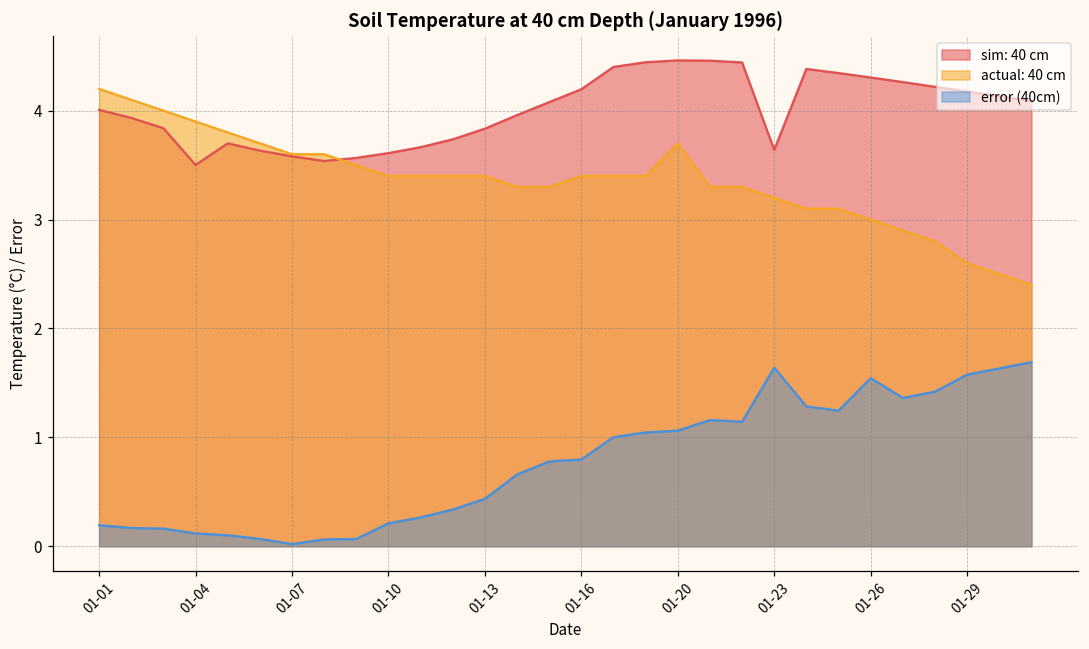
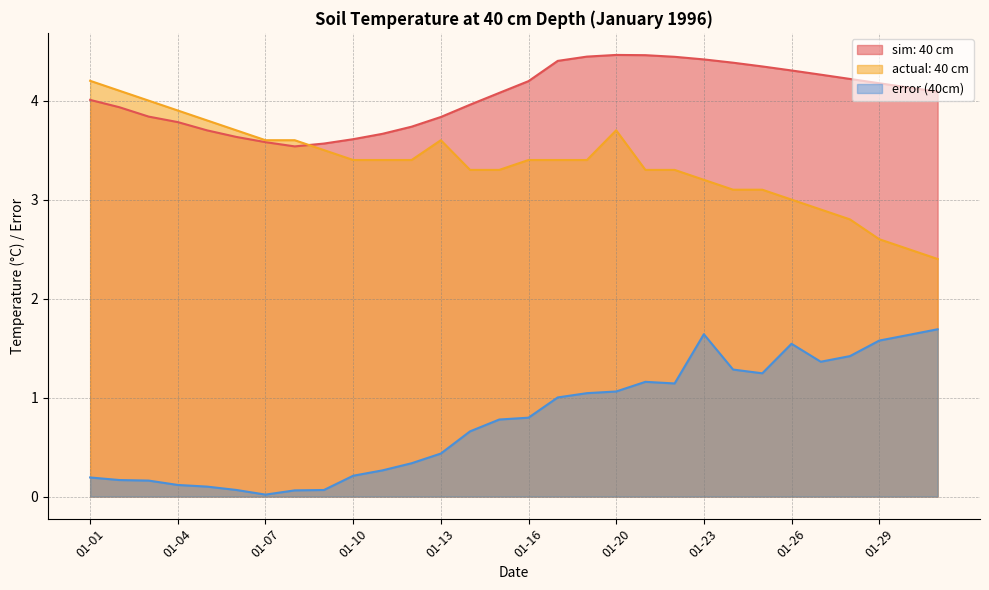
  {
    "sim: 40 cm": {
      "01-01": 4.0,
-     "01-04": 3.5,
+     "01-04": 3.8,
      "01-10": 3.6,
      "01-13": 3.8,
      "01-16": 4.2,
      "01-20": 4.5,
-     "01-23": 3.6,
+     "01-23": 4.4,
      "01-26": 4.3
    },
    "actual: 40 cm": {
      "01-01": 4.2,
      "01-04": 3.9,
      "01-10": 3.4,
-     "01-13": 3.4,
+     "01-13": 3.6,
      "01-16": 3.4,
      "01-20": 3.7,
      "01-23": 3.2,
      "01-26": 3.0,
      "01-29": 2.6
    },
    "error (40cm)": {
      "01-01": 0.2,
      "01-04": 0.1,
      "01-07": 0.0,
      "01-10": 0.2,
      "01-13": 0.4,
      "01-16": 0.8,
      "01-20": 1.1,
      "01-23": 1.6,
      "01-26": 1.5,
      "01-29": 1.6
    }
  }
